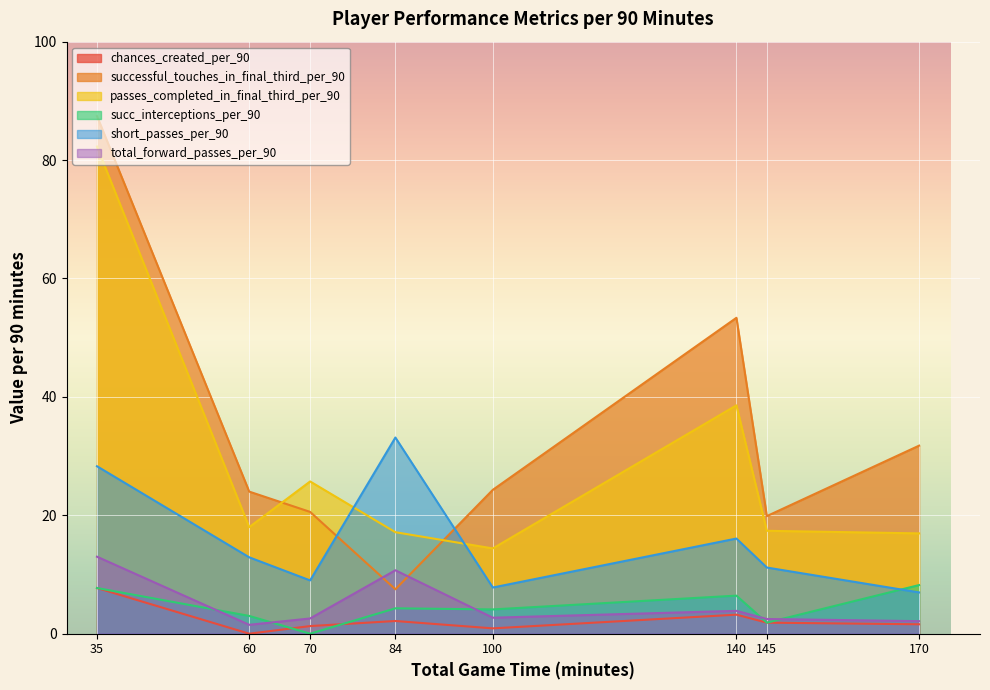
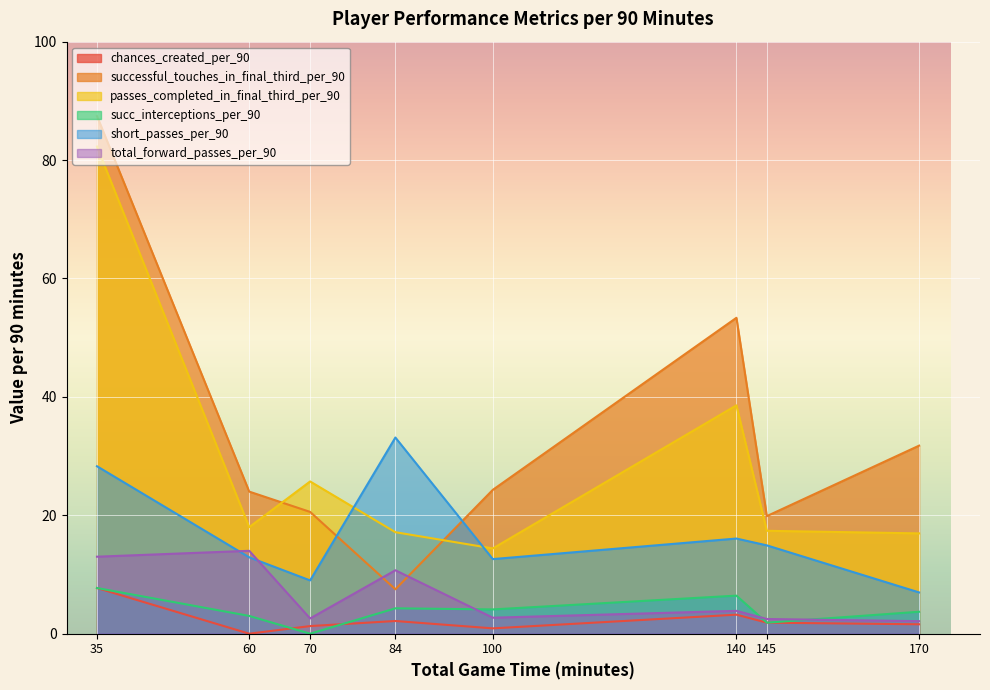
  {
    "passes_completed_in_final_third_per_90": {
      "60": 18,
      "70": 26,
      "84": 17,
      "100": 14,
      "140": 39,
      "145": 17,
      "170": 17
    },
    "succ_interceptions_per_90": {
      "60": 3,
      "70": 0,
      "84": 4,
      "100": 4,
      "140": 6,
-     "170": 8
+     "170": 4
    },
    "short_passes_per_90": {
      "35": 28,
      "60": 13,
      "70": 9,
      "84": 33,
-     "100": 8,
+     "100": 13,
      "140": 16,
-     "145": 11,
+     "145": 15,
      "170": 7
    },
    "total_forward_passes_per_90": {
      "35": 13,
-     "60": 2,
+     "60": 14,
      "70": 3,
      "84": 11,
      "100": 3,
      "140": 4,
      "145": 2,
      "170": 2
    }
  }
